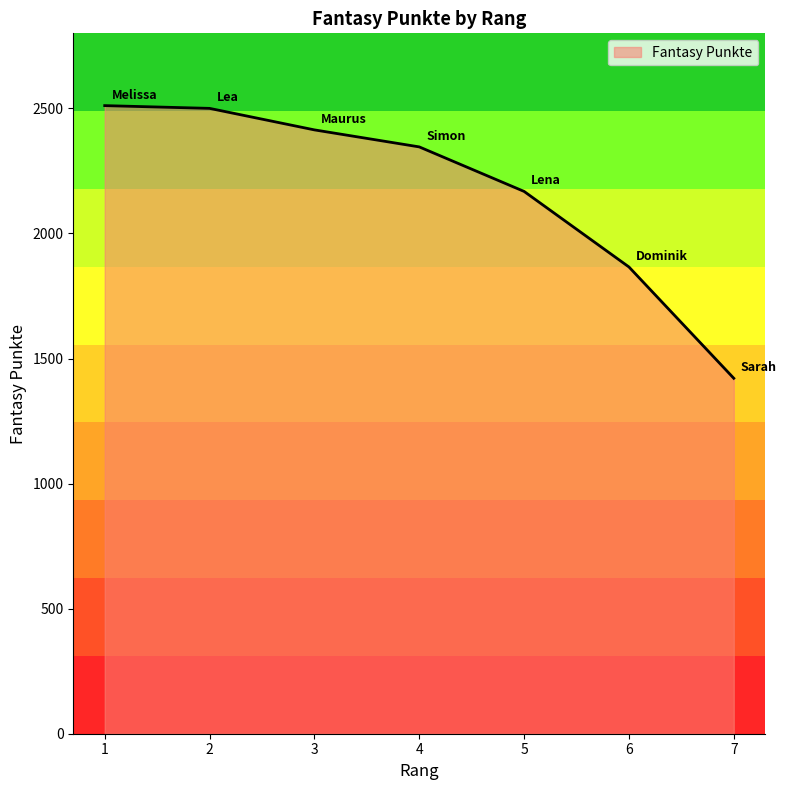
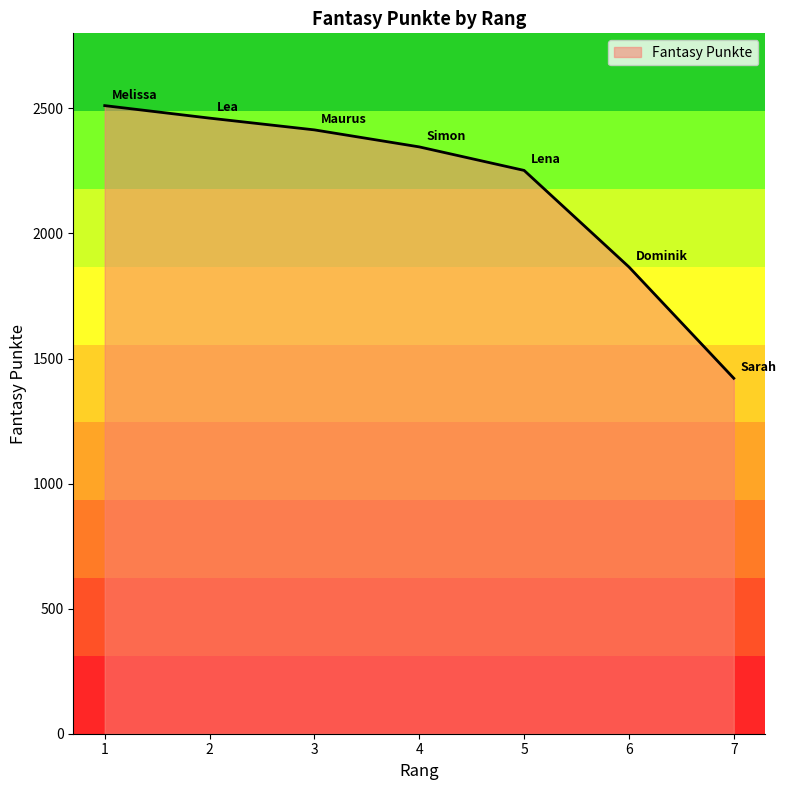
  {
    "1": 2510,
-   "2": 2500,
+   "2": 2460,
    "3": 2410,
    "4": 2350,
-   "5": 2170,
+   "5": 2250,
    "6": 1870,
    "7": 1420
  }
